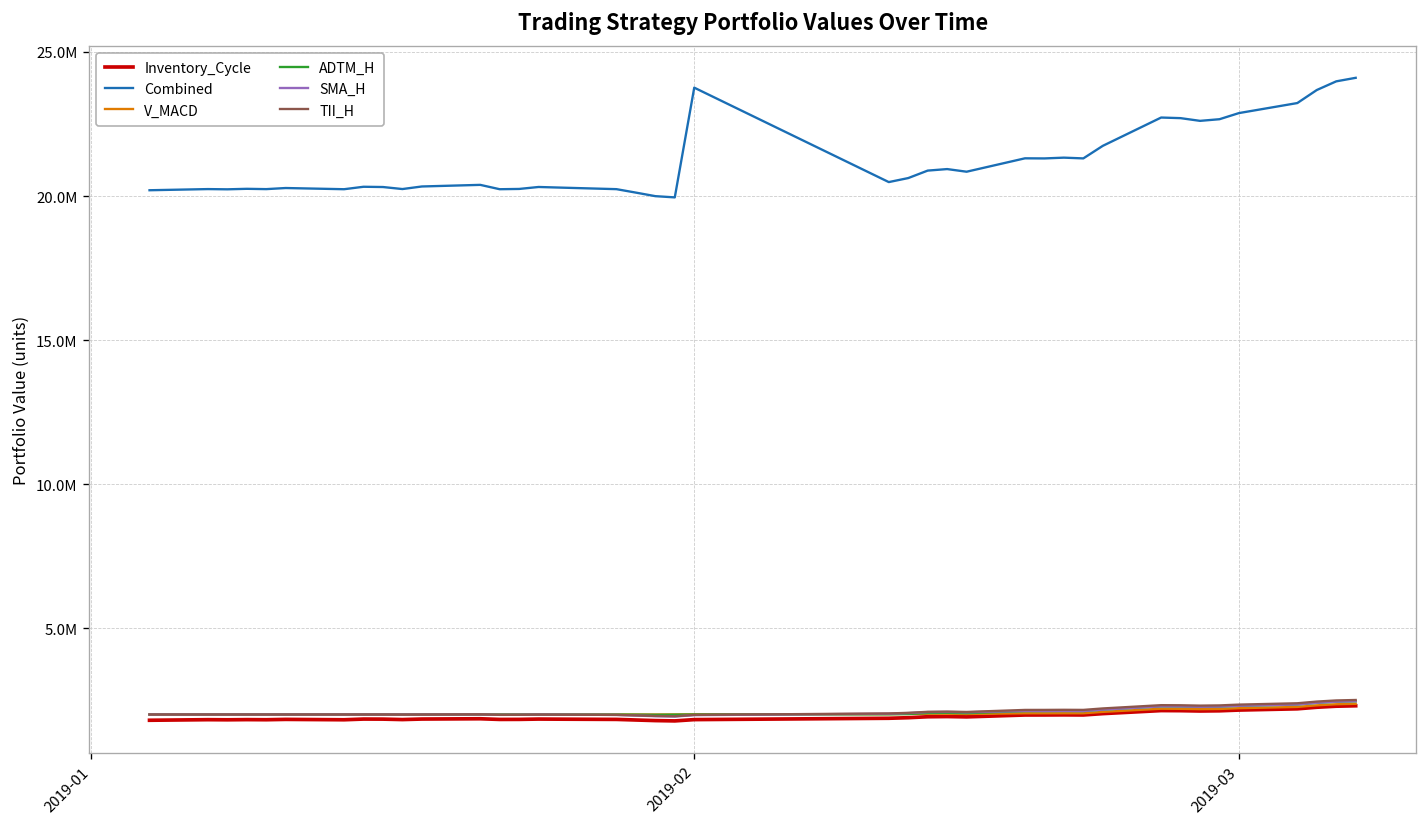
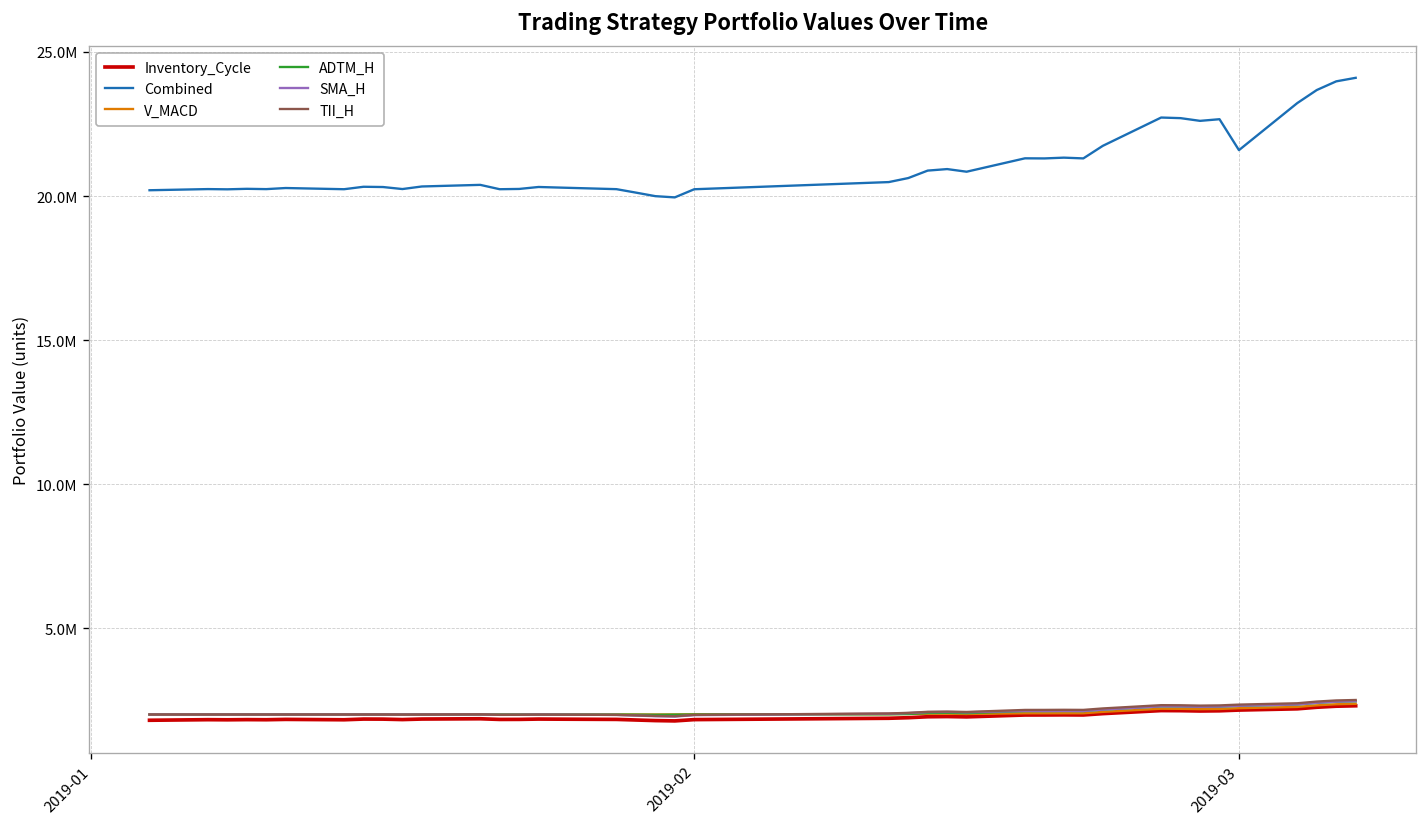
  {
    "Inventory_Cycle": {
      "2019-02": 1800000
    },
    "Combined": {
-     "2019-02": 23800000,
-     "2019-03": 22900000
+     "2019-02": 20200000,
+     "2019-03": 21600000
    }
  }
